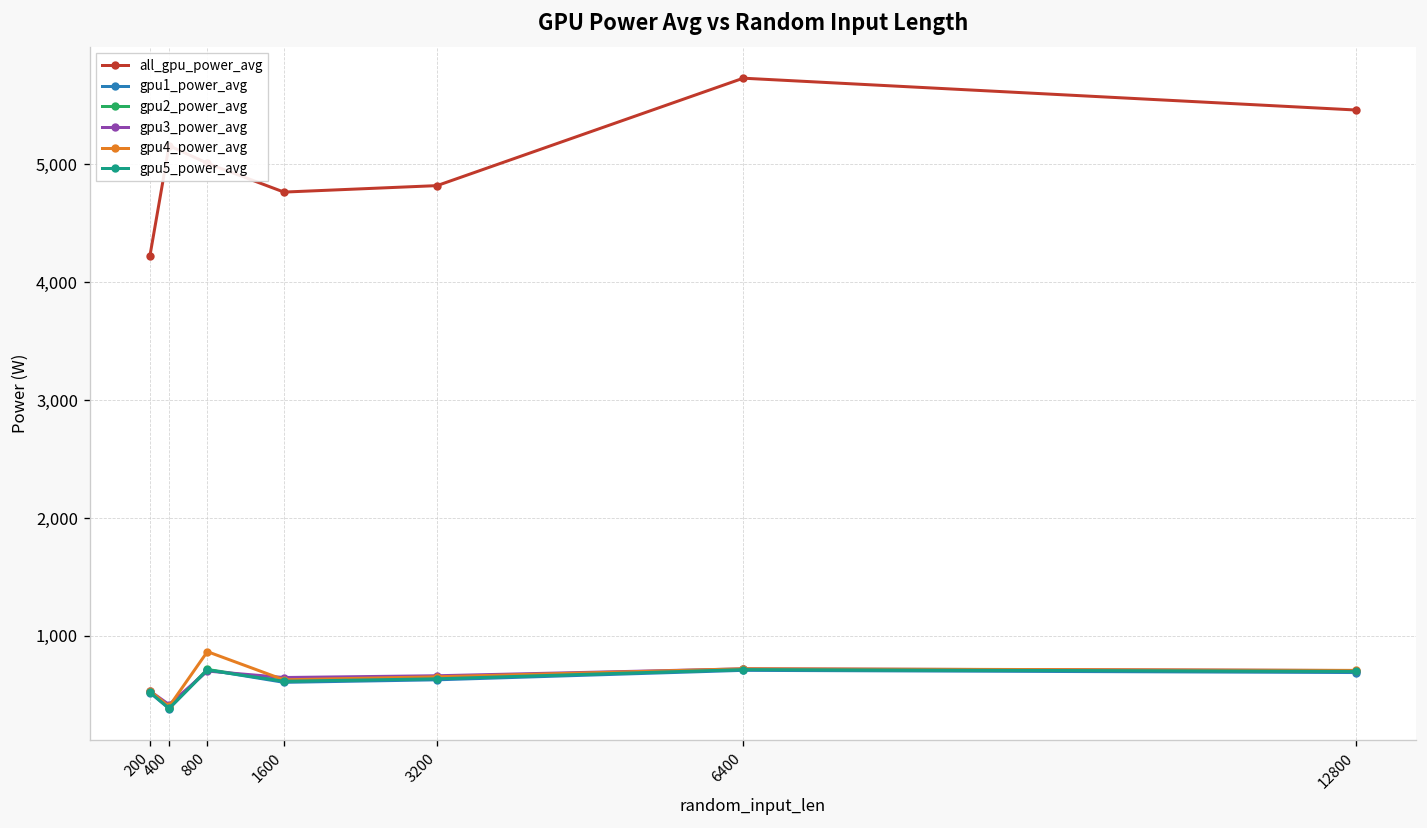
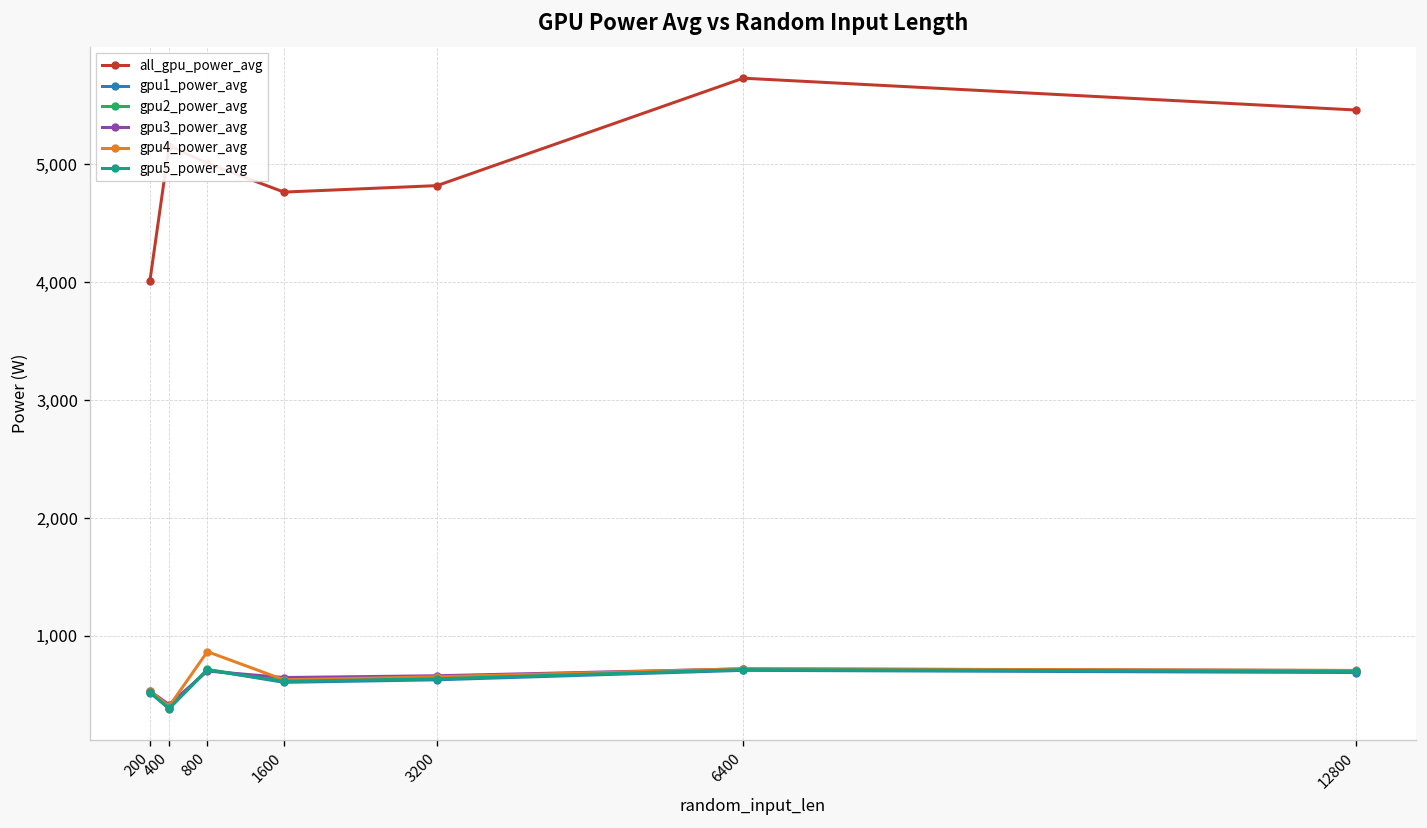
  {
    "all_gpu_power_avg": {
-     "200": "4,200",
+     "200": "4,000",
      "1600": "4,800",
      "3200": "4,800",
      "6400": "5,700",
      "12800": "5,500"
    },
    "gpu4_power_avg": {
      "800": "900"
    }
  }
